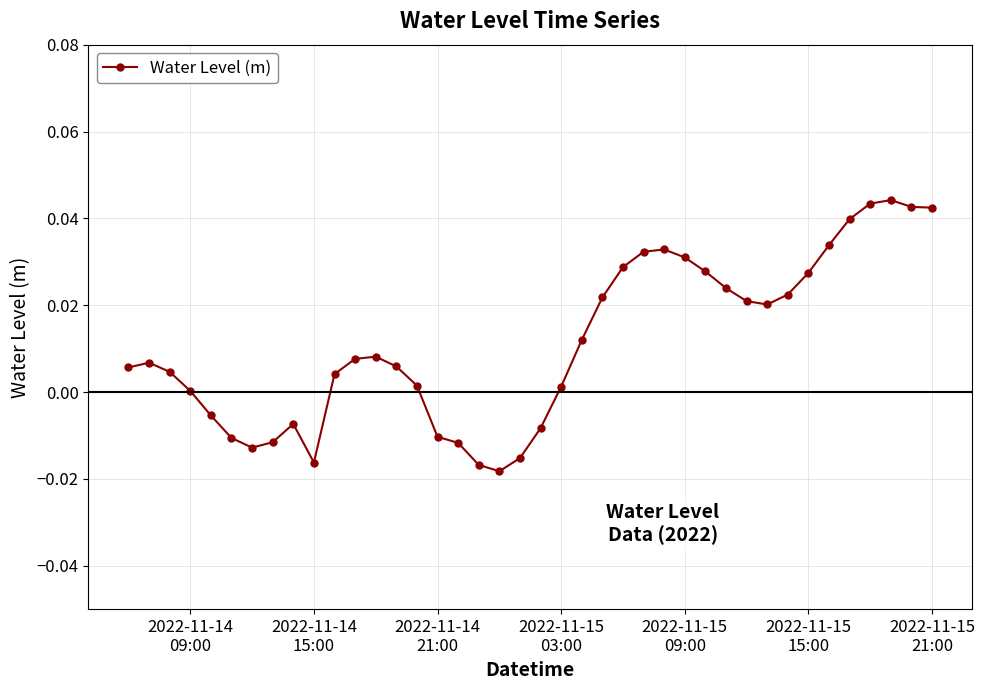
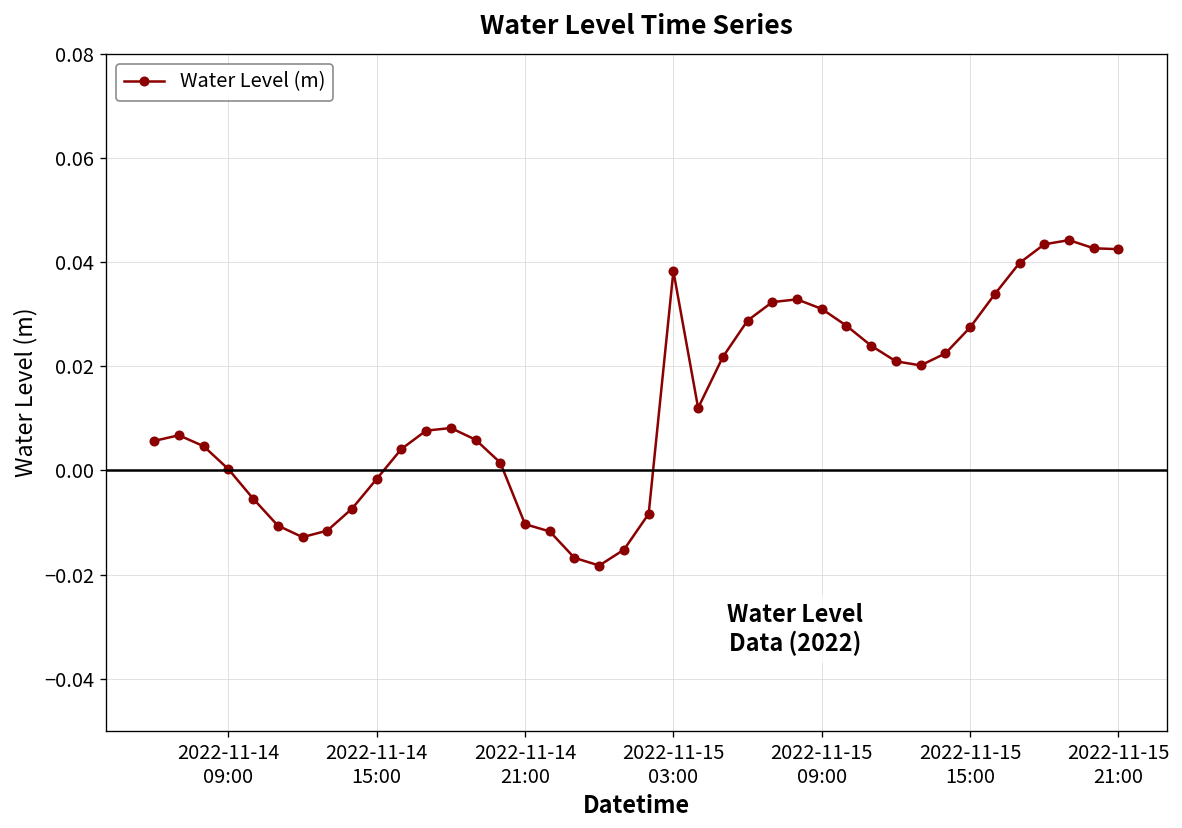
  {
    "2022-11-14 09:00": 0.000,
-   "2022-11-14 15:00": -0.016,
+   "2022-11-14 15:00": -0.002,
    "2022-11-14 21:00": -0.010,
-   "2022-11-15 03:00": 0.001,
+   "2022-11-15 03:00": 0.038,
    "2022-11-15 09:00": 0.031,
    "2022-11-15 15:00": 0.027,
    "2022-11-15 21:00": 0.042
  }
